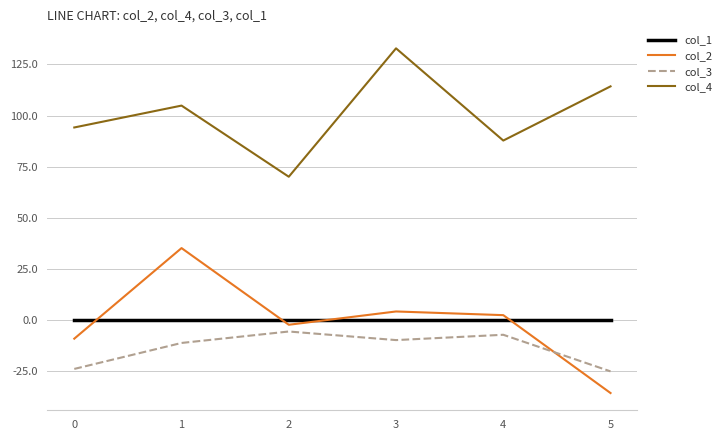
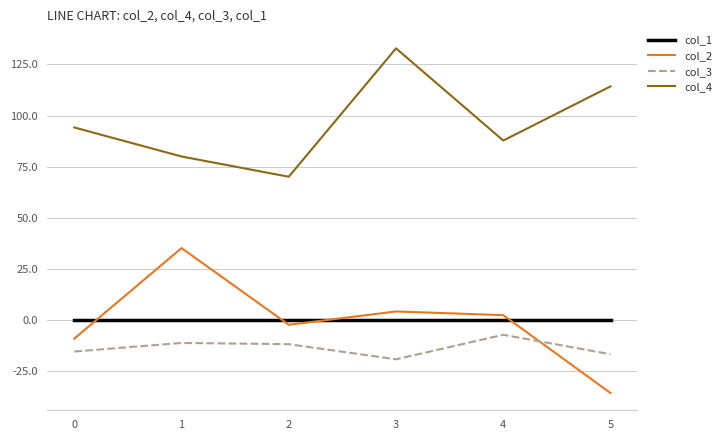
  {
    "col_1": {
      "0": 0,
      "1": 0,
      "2": 0,
      "3": 0,
      "4": 0,
      "5": 0
    },
    "col_2": {
      "0": -9,
      "1": 35,
      "2": -2,
      "3": 4,
      "4": 2,
      "5": -36
    },
    "col_3": {
-     "0": -24,
+     "0": -15,
      "1": -11,
-     "2": -6,
-     "3": -10,
+     "2": -12,
+     "3": -19,
      "4": -7,
-     "5": -25
+     "5": -17
    },
    "col_4": {
      "0": 94,
-     "1": 105,
+     "1": 80,
      "2": 70,
      "3": 133,
      "4": 88,
      "5": 114
    }
  }
